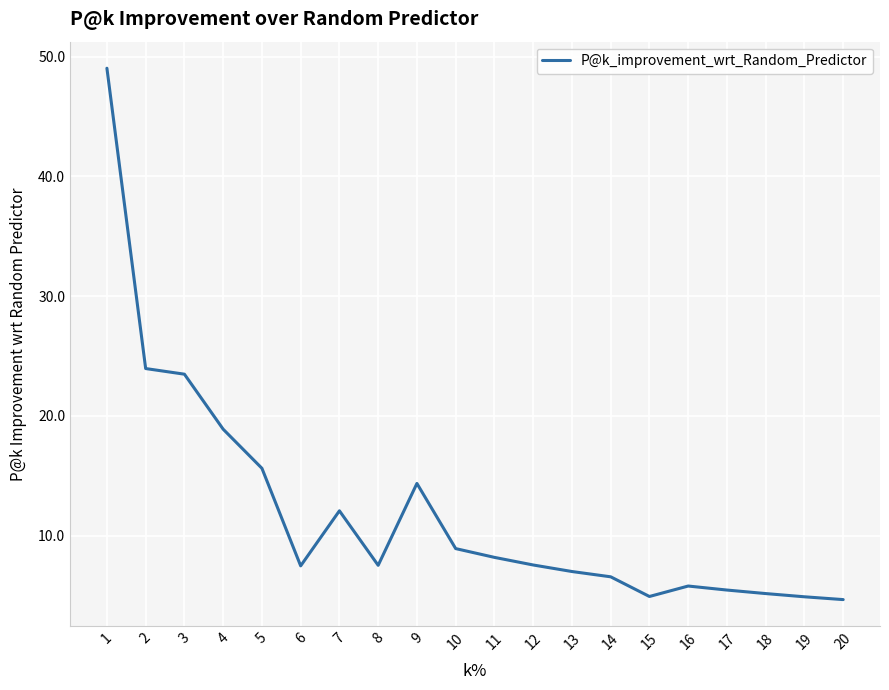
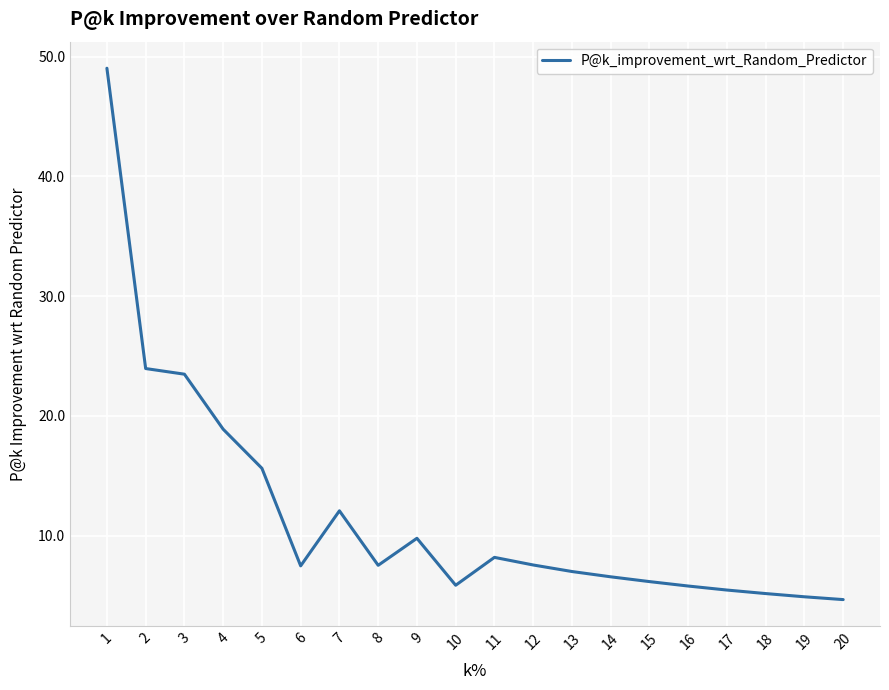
  {
    "1": 49.0,
    "2": 24.0,
    "3": 23.5,
    "4": 18.9,
    "5": 15.6,
    "6": 7.5,
    "7": 12.1,
    "8": 7.5,
-   "9": 14.4,
-   "10": 8.9,
+   "9": 9.8,
+   "10": 5.8,
    "11": 8.2,
    "12": 7.5,
    "13": 7.0,
    "14": 6.5,
-   "15": 4.9,
+   "15": 6.1,
    "16": 5.8,
    "17": 5.4,
    "18": 5.1,
    "19": 4.9,
    "20": 4.6
  }
